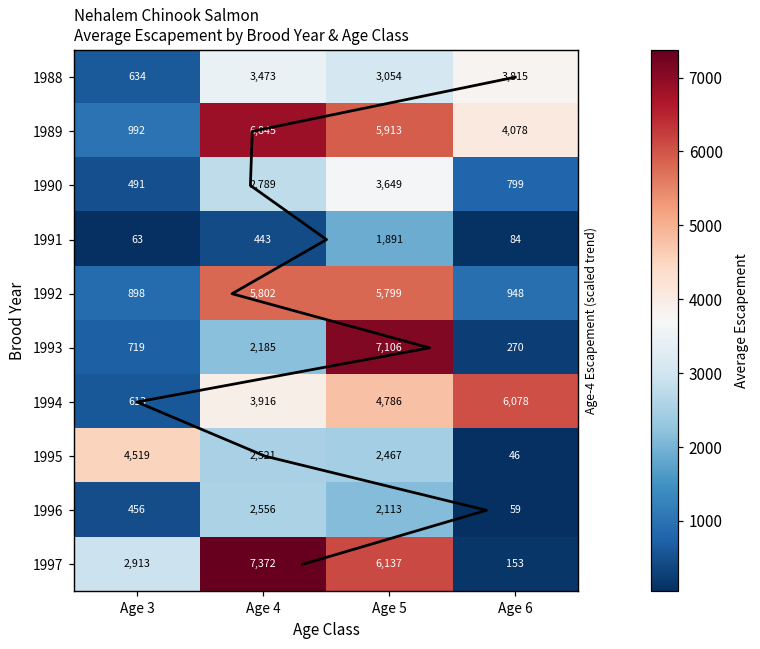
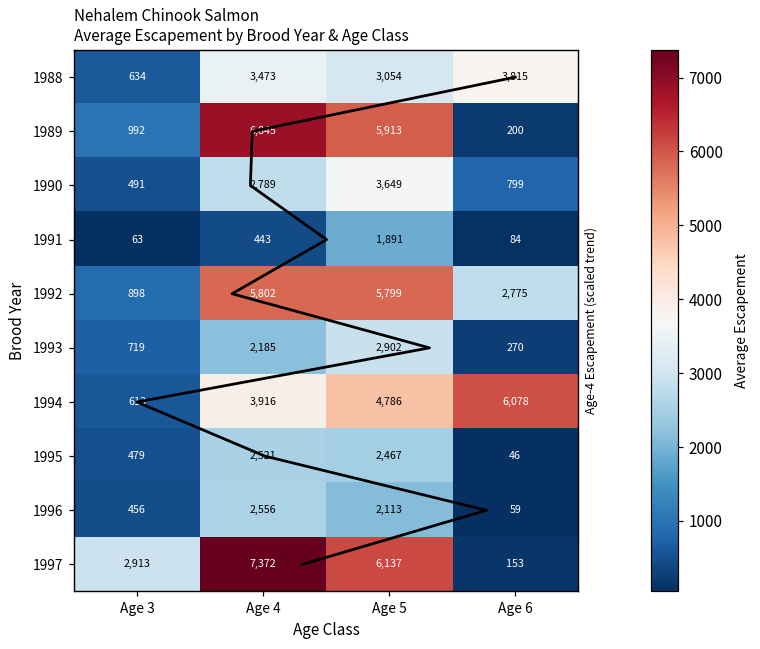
  {
    "1988": {
      "Age 3": "634",
      "Age 4": "3,473",
      "Age 5": "3,054"
    },
    "1989": {
      "Age 3": "992",
      "Age 5": "5,913",
-     "Age 6": "4,078"
+     "Age 6": "200"
    },
    "1990": {
      "Age 3": "491",
      "Age 5": "3,649",
      "Age 6": "799"
    },
    "1991": {
      "Age 3": "63",
      "Age 4": "443",
      "Age 5": "1,891",
      "Age 6": "84"
    },
    "1992": {
      "Age 3": "898",
      "Age 4": "5,802",
      "Age 5": "5,799",
-     "Age 6": "948"
+     "Age 6": "2,775"
    },
    "1993": {
      "Age 3": "719",
      "Age 4": "2,185",
-     "Age 5": "7,106",
+     "Age 5": "2,902",
      "Age 6": "270"
    },
    "1994": {
      "Age 4": "3,916",
      "Age 5": "4,786",
      "Age 6": "6,078"
    },
    "1995": {
-     "Age 3": "4,519",
+     "Age 3": "479",
      "Age 5": "2,467",
      "Age 6": "46"
    },
    "1996": {
      "Age 3": "456",
      "Age 4": "2,556",
      "Age 5": "2,113",
      "Age 6": "59"
    },
    "1997": {
      "Age 3": "2,913",
      "Age 4": "7,372",
      "Age 5": "6,137",
      "Age 6": "153"
    }
  }
